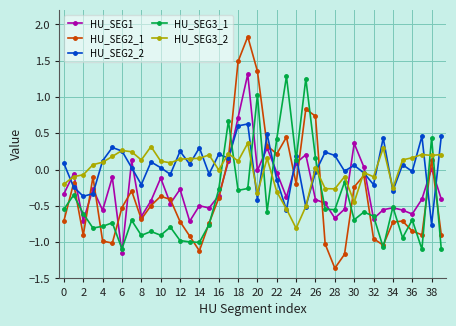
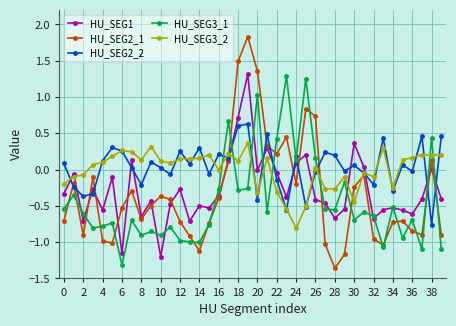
  {
    "HU_SEG1": {
      "0": -0.3,
      "2": -0.7,
      "4": -0.6,
      "6": -1.2,
      "8": -0.6,
-     "10": -0.1,
+     "10": -1.2,
      "12": -0.3,
      "14": -0.5,
      "18": 0.7,
      "20": 0.0,
      "22": 0.0,
      "24": 0.1,
      "26": -0.4,
      "28": -0.7,
      "30": 0.4,
      "36": -0.6,
      "38": 0.0
    },
    "HU_SEG2_1": {
      "0": -0.7,
      "2": -0.9,
      "4": -1.0,
      "6": -0.5,
      "8": -0.7,
      "10": -0.4,
      "12": -0.7,
      "14": -1.1,
      "18": 1.5,
      "20": 1.4,
      "22": 0.2,
      "24": -0.2,
      "26": 0.7,
      "28": -1.4,
      "30": -0.2,
      "32": -1.0,
      "34": -0.7,
      "36": -0.8,
      "38": 0.1
    },
    "HU_SEG2_2": {
      "0": 0.1,
      "2": -0.4,
      "8": -0.2,
      "10": 0.0,
      "12": 0.3,
      "14": 0.3,
      "16": 0.2,
      "18": 0.6,
      "20": -0.4,
      "22": -0.1,
      "24": 0.2,
      "26": 0.0,
      "28": 0.2,
      "30": 0.1,
      "32": -0.2,
      "34": -0.3,
      "36": 0.0,
      "38": -0.8
    },
    "HU_SEG3_1": {
      "0": -0.5,
      "2": -0.6,
      "4": -0.8,
-     "6": -1.1,
+     "6": -1.3,
      "8": -0.9,
      "10": -0.9,
      "12": -1.0,
      "14": -1.0,
      "16": -0.3,
      "18": -0.3,
      "20": 1.0,
      "22": 0.4,
      "24": 0.1,
      "26": 0.2,
      "28": -0.6,
      "30": -0.7,
      "36": -0.7,
      "38": 0.4
    },
    "HU_SEG3_2": {
      "0": -0.2,
      "2": -0.1,
      "8": 0.1,
      "10": 0.1,
      "12": 0.1,
      "14": 0.2,
      "16": 0.0,
      "18": 0.1,
      "20": -0.3,
      "22": -0.3,
      "24": -0.8,
      "26": 0.0,
      "28": -0.3,
      "30": -0.5,
      "32": -0.1,
      "34": -0.3,
      "36": 0.2,
      "38": 0.2
    }
  }
